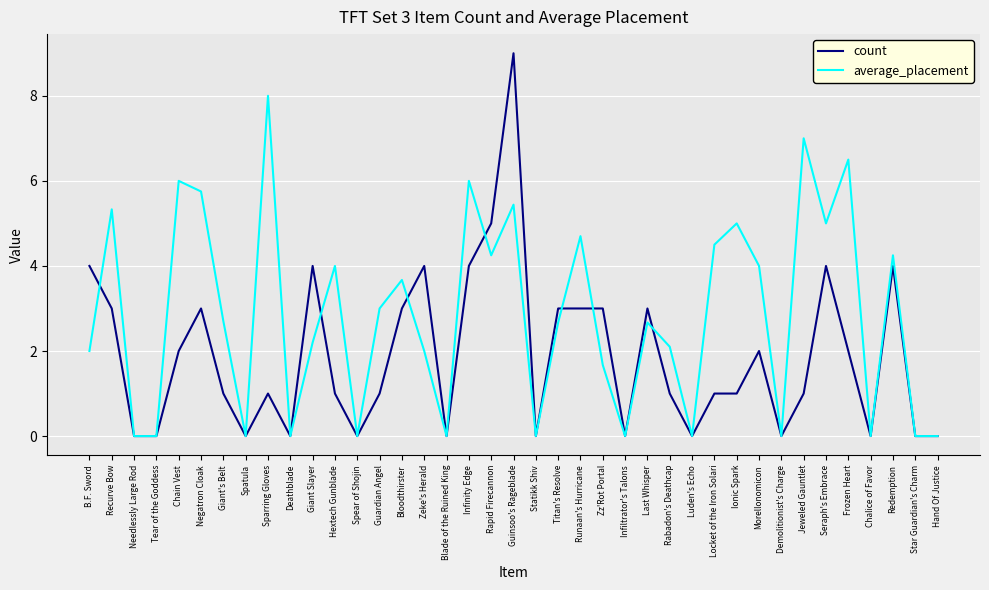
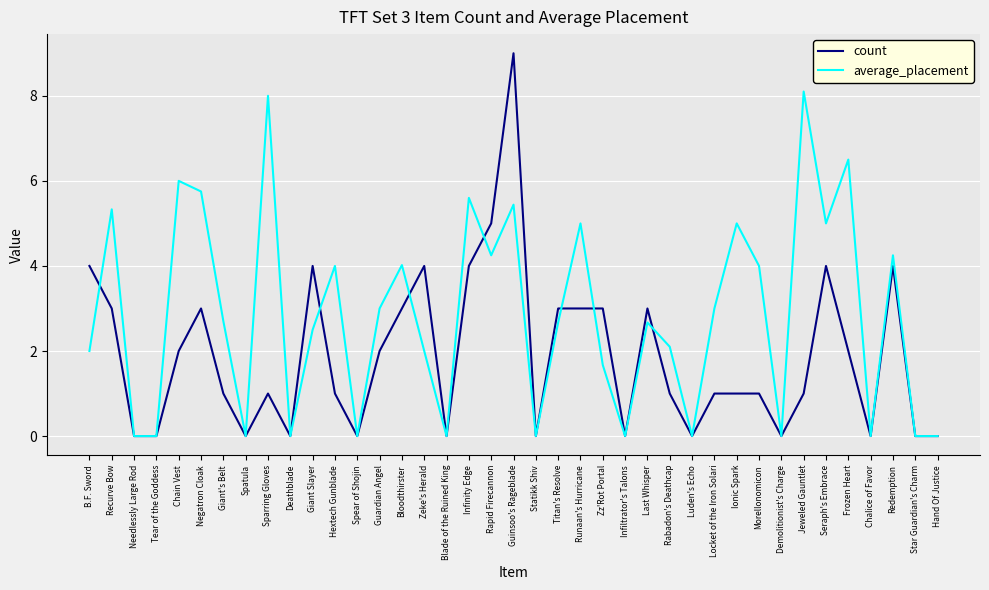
  {
    "count": {
      "B.F. Sword": 4,
      "Recurve Bow": 3,
      "Chain Vest": 2,
      "Negatron Cloak": 3,
      "Giant's Belt": 1,
      "Sparring Gloves": 1,
      "Giant Slayer": 4,
      "Hextech Gunblade": 1,
-     "Guardian Angel": 1,
+     "Guardian Angel": 2,
      "Bloodthirster": 3,
      "Zeke's Herald": 4,
      "Infinity Edge": 4,
      "Rapid Firecannon": 5,
      "Guinsoo's Rageblade": 9,
      "Titan's Resolve": 3,
      "Runaan's Hurricane": 3,
      "Zz'Rot Portal": 3,
      "Last Whisper": 3,
      "Rabadon's Deathcap": 1,
      "Locket of the Iron Solari": 1,
      "Ionic Spark": 1,
-     "Morellonomicon": 2,
+     "Morellonomicon": 1,
      "Jeweled Gauntlet": 1,
      "Seraph's Embrace": 4,
      "Frozen Heart": 2,
      "Redemption": 4
    },
    "average_placement": {
      "B.F. Sword": 2.0,
      "Recurve Bow": 5.3,
      "Chain Vest": 6.0,
      "Negatron Cloak": 5.8,
      "Giant's Belt": 2.7,
      "Sparring Gloves": 8.0,
-     "Giant Slayer": 2.2,
+     "Giant Slayer": 2.5,
      "Hextech Gunblade": 4.0,
      "Guardian Angel": 3.0,
-     "Bloodthirster": 3.7,
+     "Bloodthirster": 4.0,
      "Zeke's Herald": 2.0,
-     "Infinity Edge": 6.0,
+     "Infinity Edge": 5.6,
      "Rapid Firecannon": 4.3,
      "Guinsoo's Rageblade": 5.4,
      "Titan's Resolve": 2.7,
-     "Runaan's Hurricane": 4.7,
+     "Runaan's Hurricane": 5.0,
      "Zz'Rot Portal": 1.7,
      "Last Whisper": 2.7,
      "Rabadon's Deathcap": 2.1,
-     "Locket of the Iron Solari": 4.5,
+     "Locket of the Iron Solari": 3.0,
      "Ionic Spark": 5.0,
      "Morellonomicon": 4.0,
-     "Jeweled Gauntlet": 7.0,
+     "Jeweled Gauntlet": 8.1,
      "Seraph's Embrace": 5.0,
      "Frozen Heart": 6.5,
      "Redemption": 4.3
    }
  }
